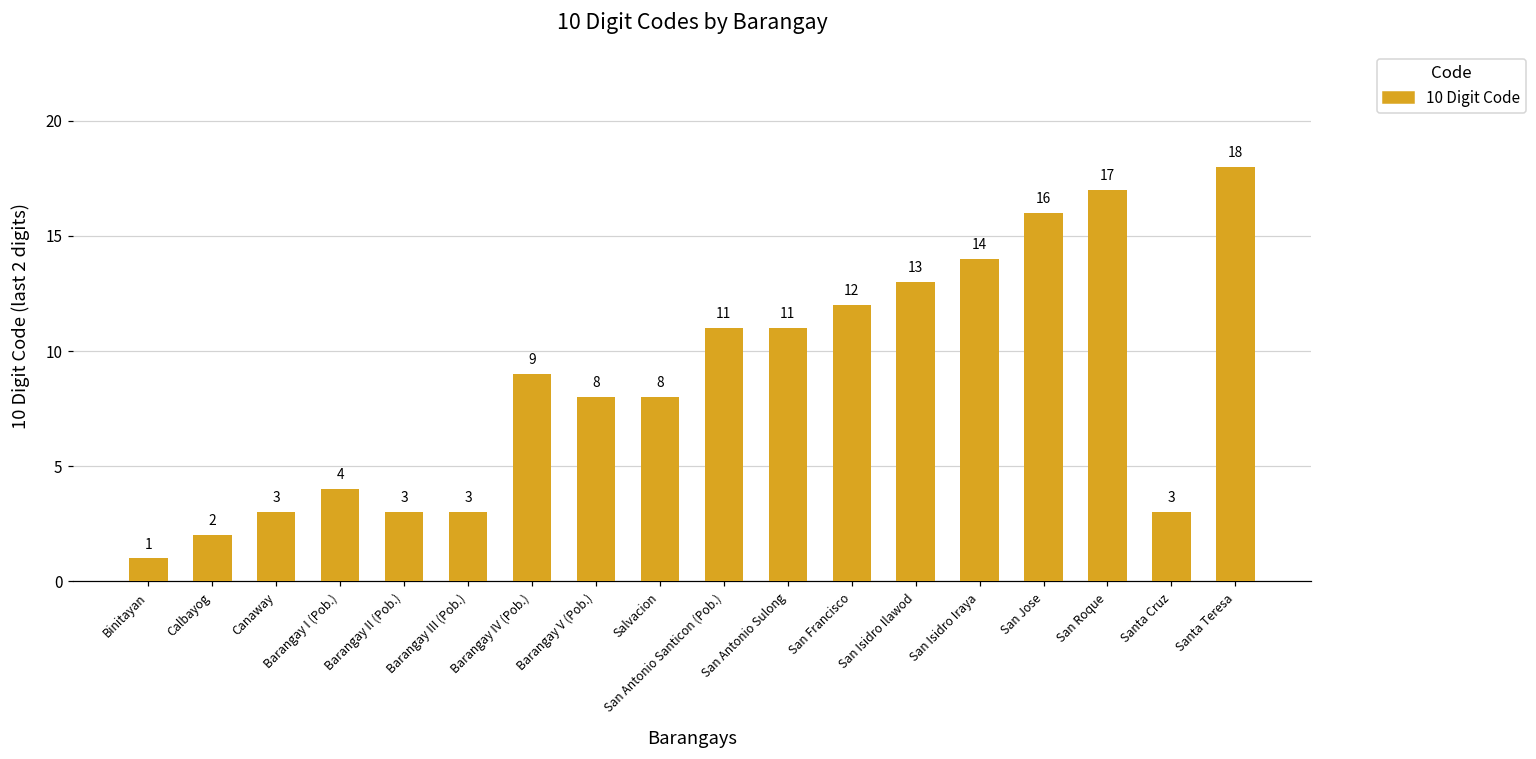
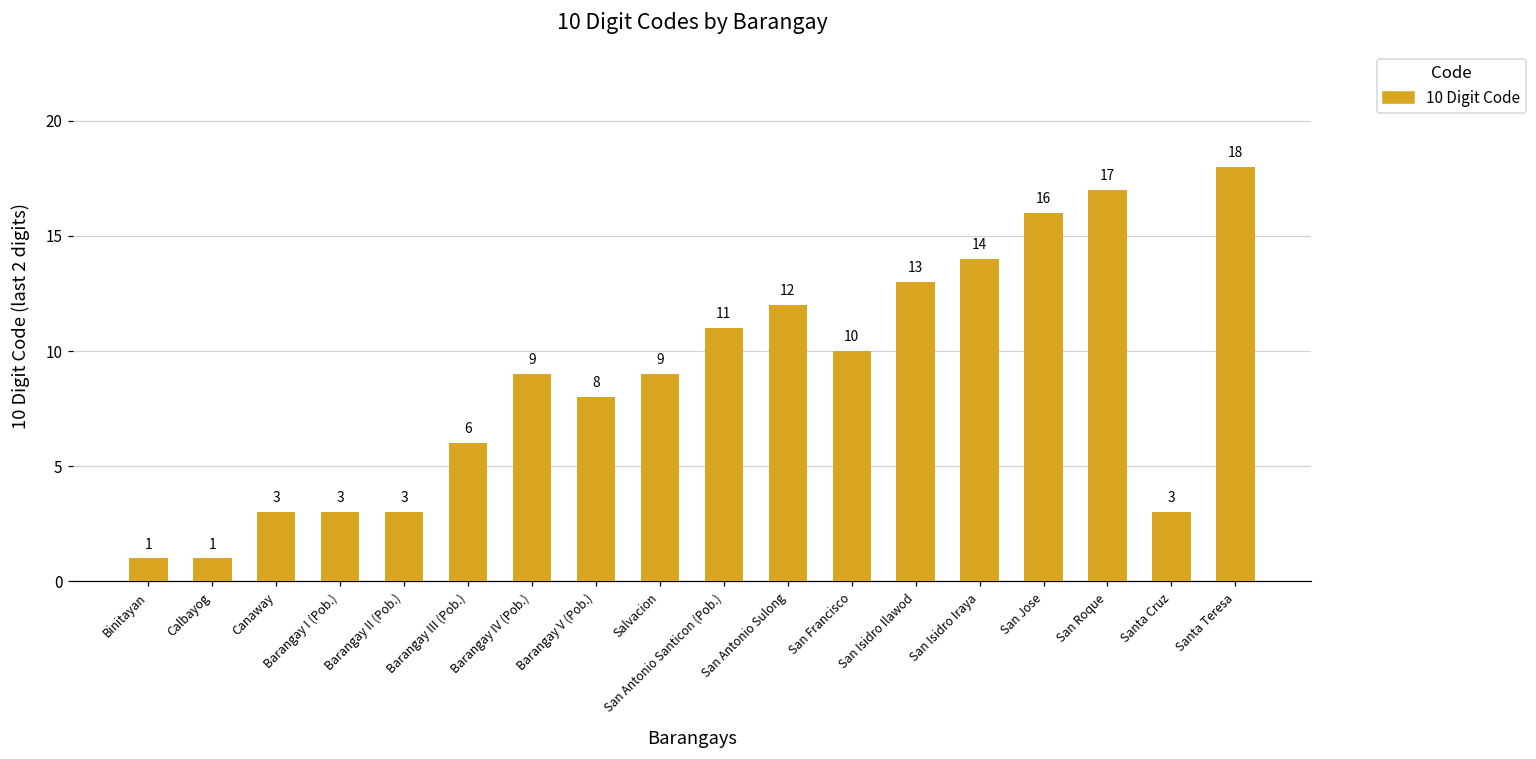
  {
    "Binitayan": 1,
-   "Calbayog": 2,
+   "Calbayog": 1,
    "Canaway": 3,
-   "Barangay I (Pob.)": 4,
+   "Barangay I (Pob.)": 3,
    "Barangay II (Pob.)": 3,
-   "Barangay III (Pob.)": 3,
+   "Barangay III (Pob.)": 6,
    "Barangay IV (Pob.)": 9,
    "Barangay V (Pob.)": 8,
-   "Salvacion": 8,
+   "Salvacion": 9,
    "San Antonio Santicon (Pob.)": 11,
-   "San Antonio Sulong": 11,
-   "San Francisco": 12,
+   "San Antonio Sulong": 12,
+   "San Francisco": 10,
    "San Isidro Ilawod": 13,
    "San Isidro Iraya": 14,
    "San Jose": 16,
    "San Roque": 17,
    "Santa Cruz": 3,
    "Santa Teresa": 18
  }
